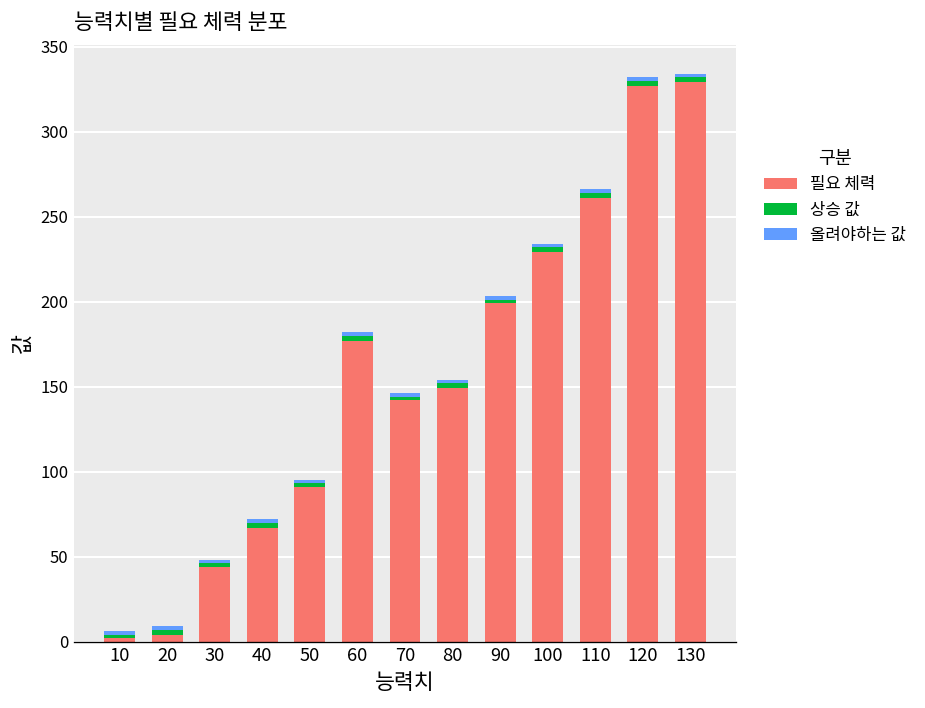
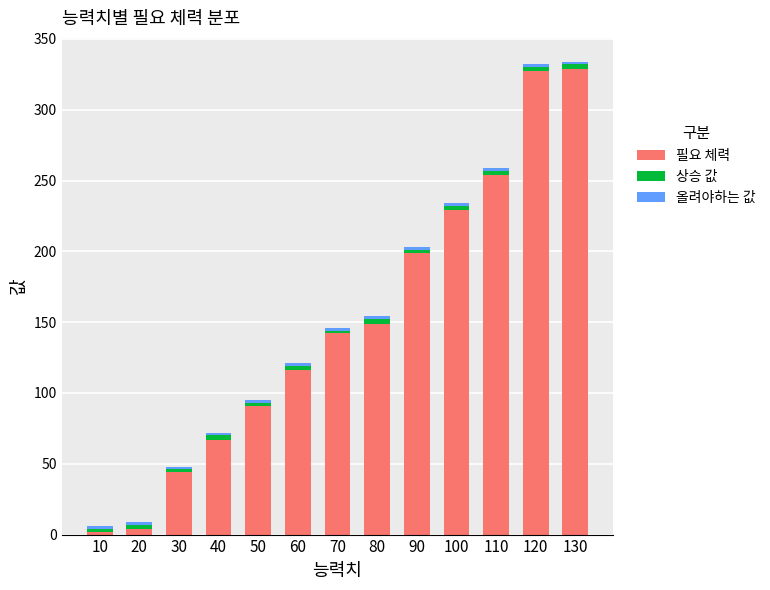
  {
    "필요 체력": {
      "10": 2,
      "20": 4,
      "30": 44,
      "40": 67,
      "50": 91,
-     "60": 177,
+     "60": 116,
      "70": 142,
      "80": 149,
      "90": 199,
      "100": 229,
-     "110": 261,
+     "110": 254,
      "120": 327,
      "130": 329
    },
    "상승 값": {
      "10": 2,
      "20": 3,
      "30": 2,
      "40": 3,
      "50": 2,
      "60": 3,
      "70": 2,
      "80": 3,
      "90": 2,
      "100": 3,
      "110": 3,
      "120": 3,
      "130": 3
    },
    "올려야하는 값": {
      "10": 2,
      "20": 2,
      "30": 2,
      "40": 2,
      "50": 2,
      "60": 2,
      "70": 2,
      "80": 2,
      "90": 2,
      "100": 2,
      "110": 2,
      "120": 2,
      "130": 2
    }
  }
